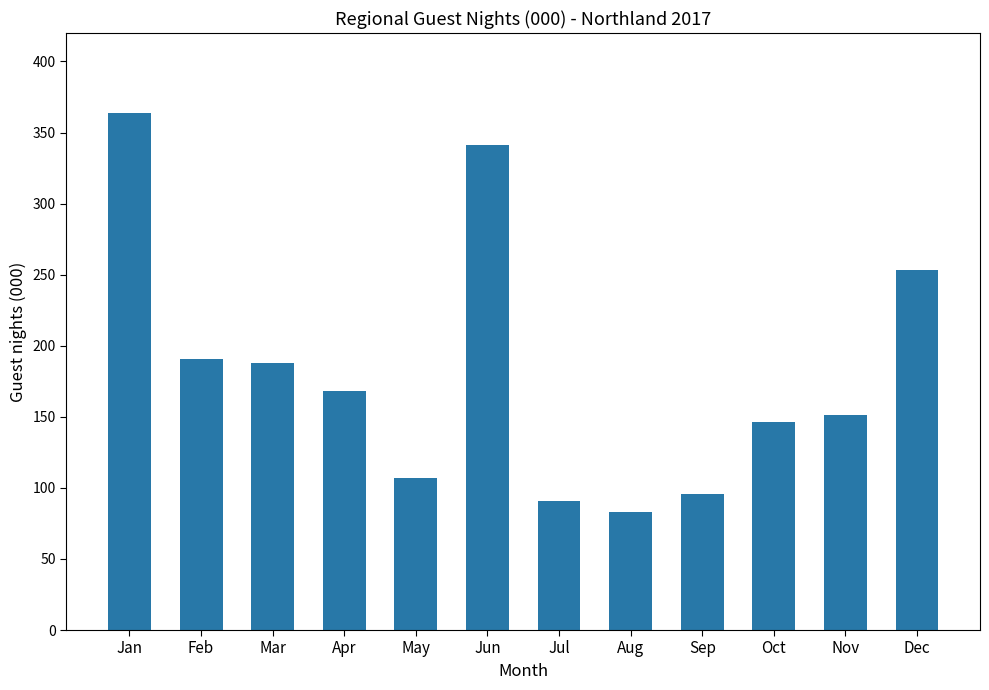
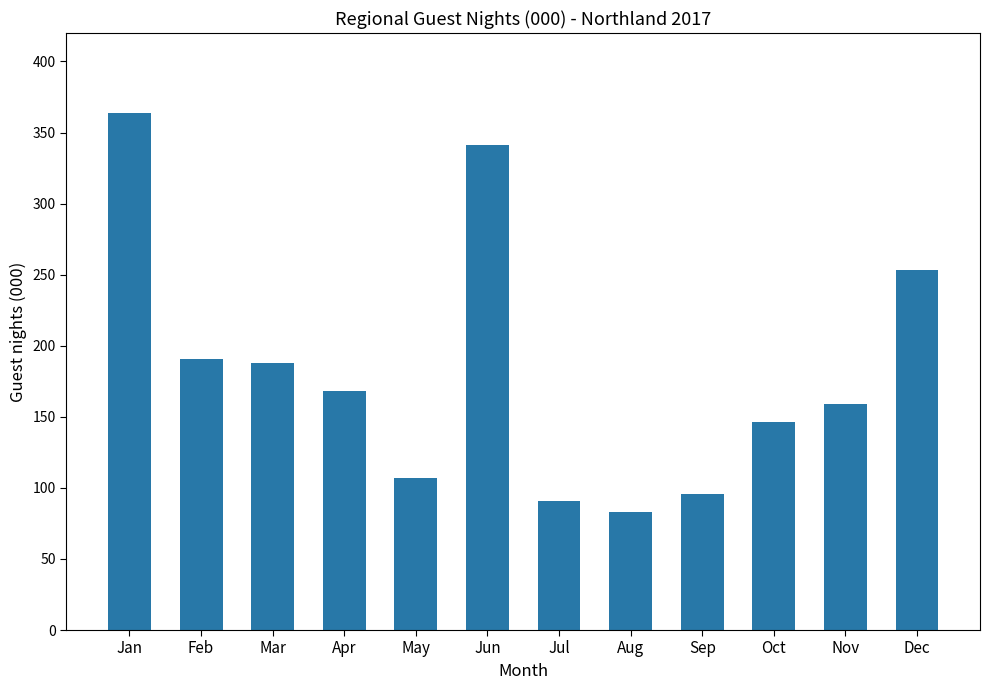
  {
    "Jan": 364,
    "Feb": 191,
    "Mar": 188,
    "Apr": 168,
    "May": 107,
    "Jun": 341,
    "Jul": 91,
    "Aug": 83,
    "Sep": 96,
    "Oct": 146,
-   "Nov": 151,
+   "Nov": 159,
    "Dec": 253
  }
